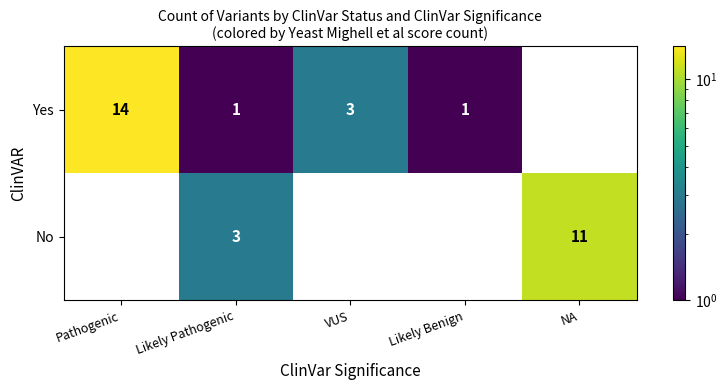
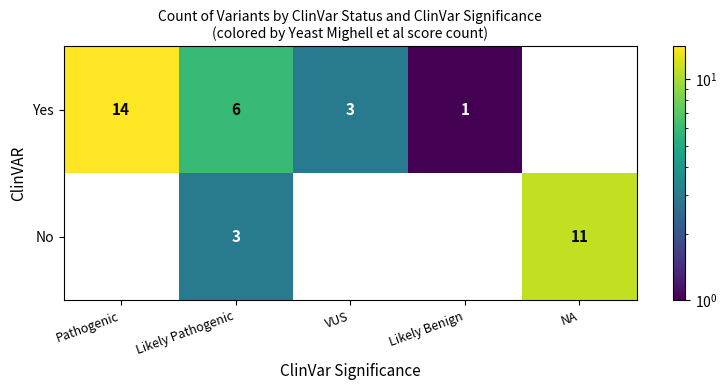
  {
    "Yes": {
      "Pathogenic": 14,
-     "Likely Pathogenic": 1,
+     "Likely Pathogenic": 6,
      "VUS": 3,
      "Likely Benign": 1
    },
    "No": {
      "Likely Pathogenic": 3,
      "NA": 11
    }
  }
